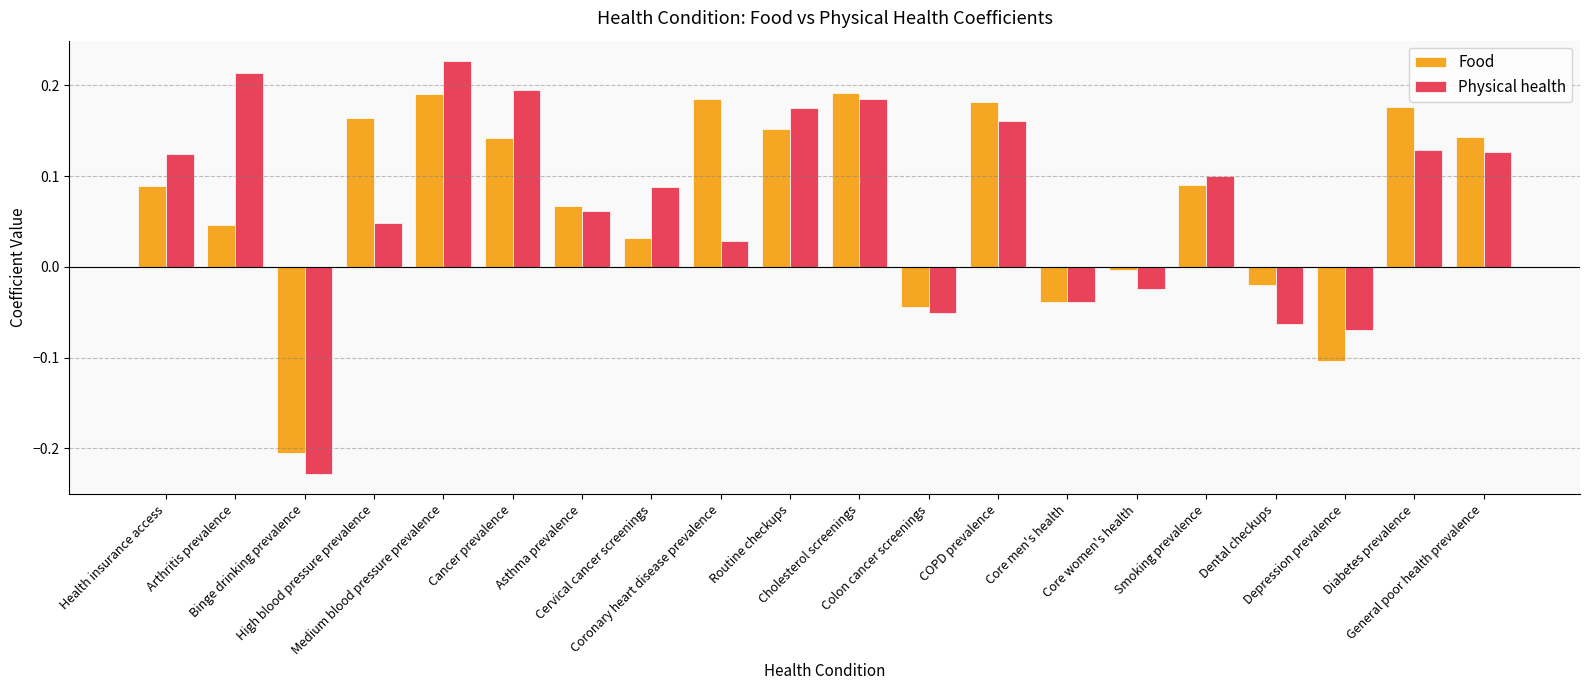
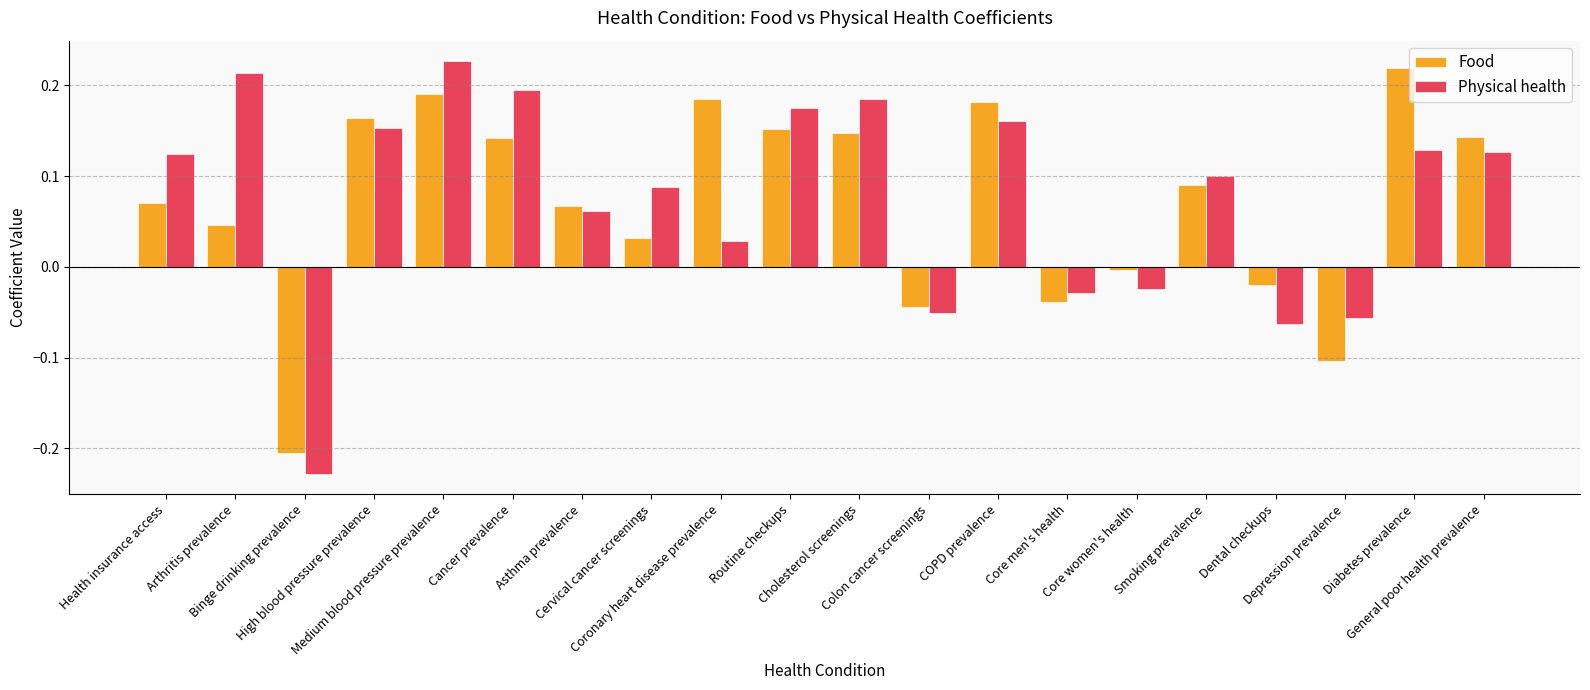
  {
    "Food": {
-     "Health insurance access": 0.09,
+     "Health insurance access": 0.07,
      "Arthritis prevalence": 0.05,
      "Binge drinking prevalence": -0.20,
      "High blood pressure prevalence": 0.16,
      "Medium blood pressure prevalence": 0.19,
      "Cancer prevalence": 0.14,
      "Asthma prevalence": 0.07,
      "Cervical cancer screenings": 0.03,
      "Coronary heart disease prevalence": 0.19,
      "Routine checkups": 0.15,
-     "Cholesterol screenings": 0.19,
+     "Cholesterol screenings": 0.15,
      "Colon cancer screenings": -0.04,
      "COPD prevalence": 0.18,
      "Core men's health": -0.04,
      "Core women's health": 0.00,
      "Smoking prevalence": 0.09,
      "Dental checkups": -0.02,
      "Depression prevalence": -0.10,
-     "Diabetes prevalence": 0.18,
+     "Diabetes prevalence": 0.22,
      "General poor health prevalence": 0.14
    },
    "Physical health": {
      "Health insurance access": 0.12,
      "Arthritis prevalence": 0.21,
      "Binge drinking prevalence": -0.23,
-     "High blood pressure prevalence": 0.05,
+     "High blood pressure prevalence": 0.15,
      "Medium blood pressure prevalence": 0.23,
      "Cancer prevalence": 0.20,
      "Asthma prevalence": 0.06,
      "Cervical cancer screenings": 0.09,
      "Coronary heart disease prevalence": 0.03,
      "Routine checkups": 0.18,
      "Cholesterol screenings": 0.18,
      "Colon cancer screenings": -0.05,
      "COPD prevalence": 0.16,
-     "Core men's health": -0.04,
+     "Core men's health": -0.03,
      "Core women's health": -0.02,
      "Smoking prevalence": 0.10,
      "Dental checkups": -0.06,
-     "Depression prevalence": -0.07,
+     "Depression prevalence": -0.06,
      "Diabetes prevalence": 0.13,
      "General poor health prevalence": 0.13
    }
  }
